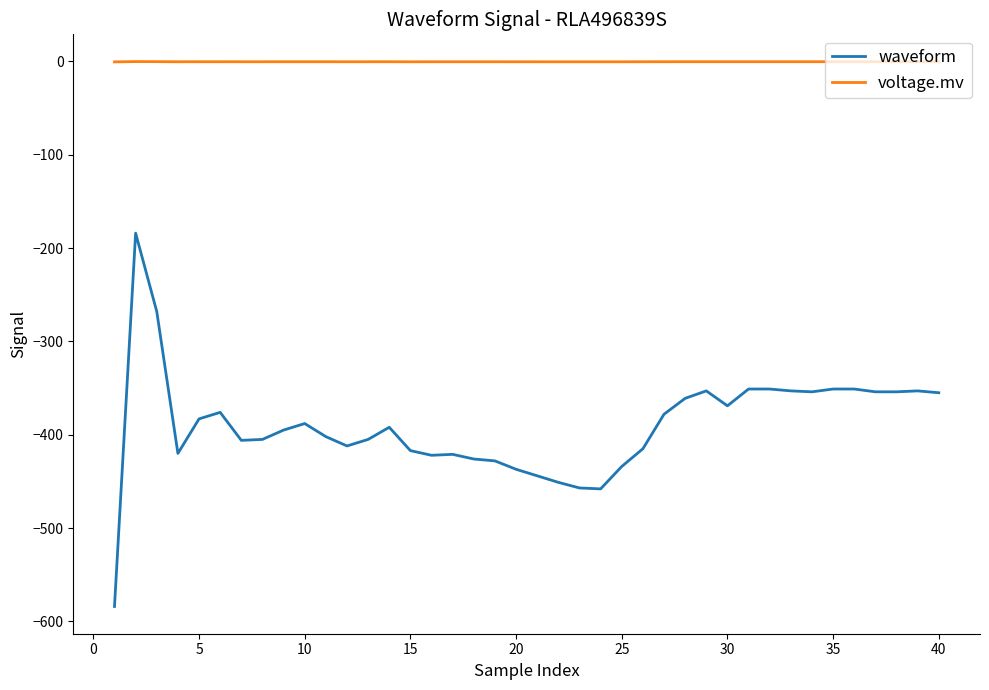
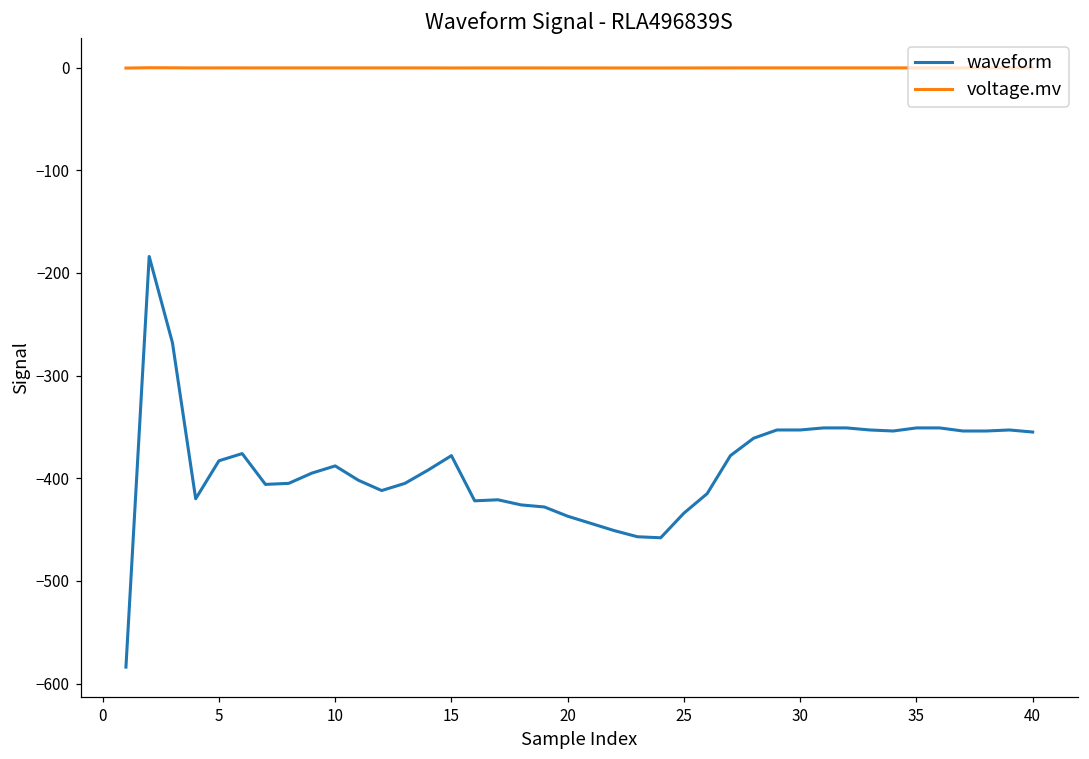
  {
    "waveform": {
      "5": -380,
      "10": -390,
-     "15": -420,
+     "15": -380,
      "20": -440,
      "25": -430,
-     "30": -370,
+     "30": -350,
      "35": -350,
      "40": -360
    },
    "voltage.mv": {
      "5": 0,
      "10": 0,
      "15": 0,
      "20": 0,
      "25": 0,
      "30": 0
    }
  }
